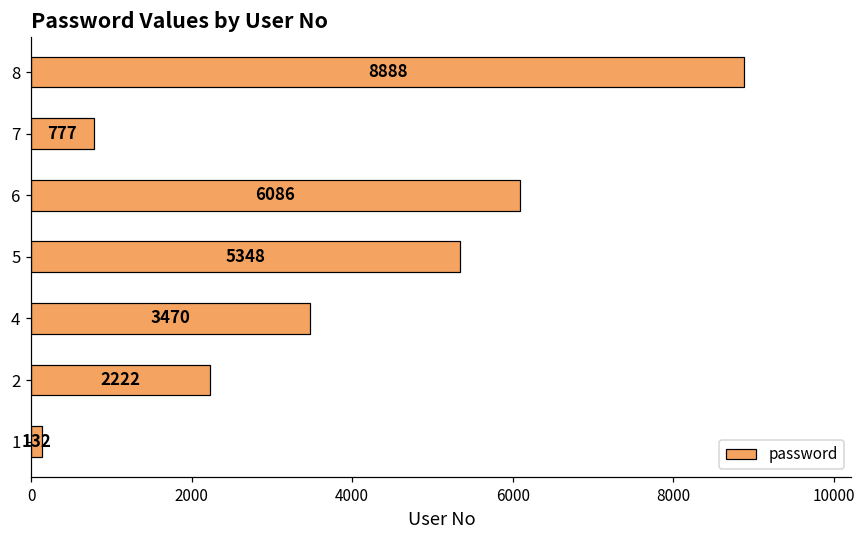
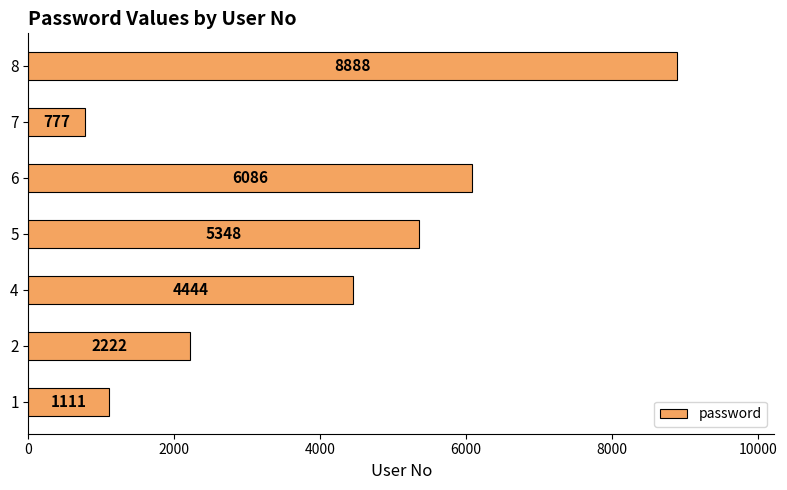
  {
    "8": 8888,
    "7": 777,
    "6": 6086,
    "5": 5348,
-   "4": 3470,
+   "4": 4444,
    "2": 2222,
-   "1": 132
+   "1": 1111
  }
